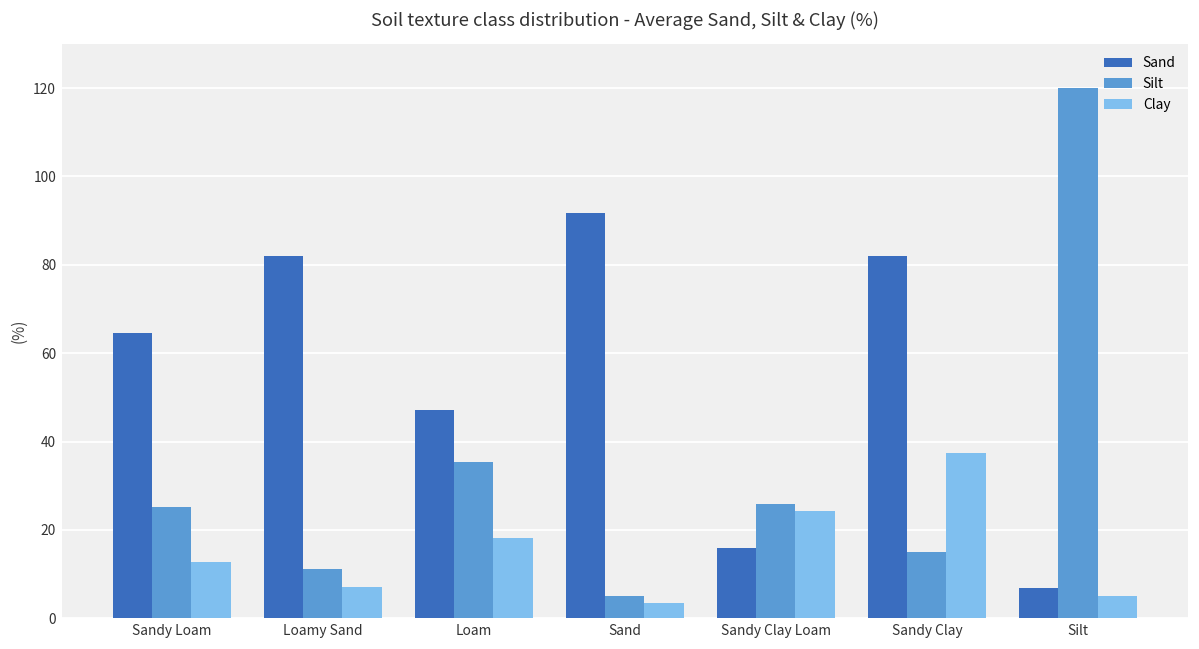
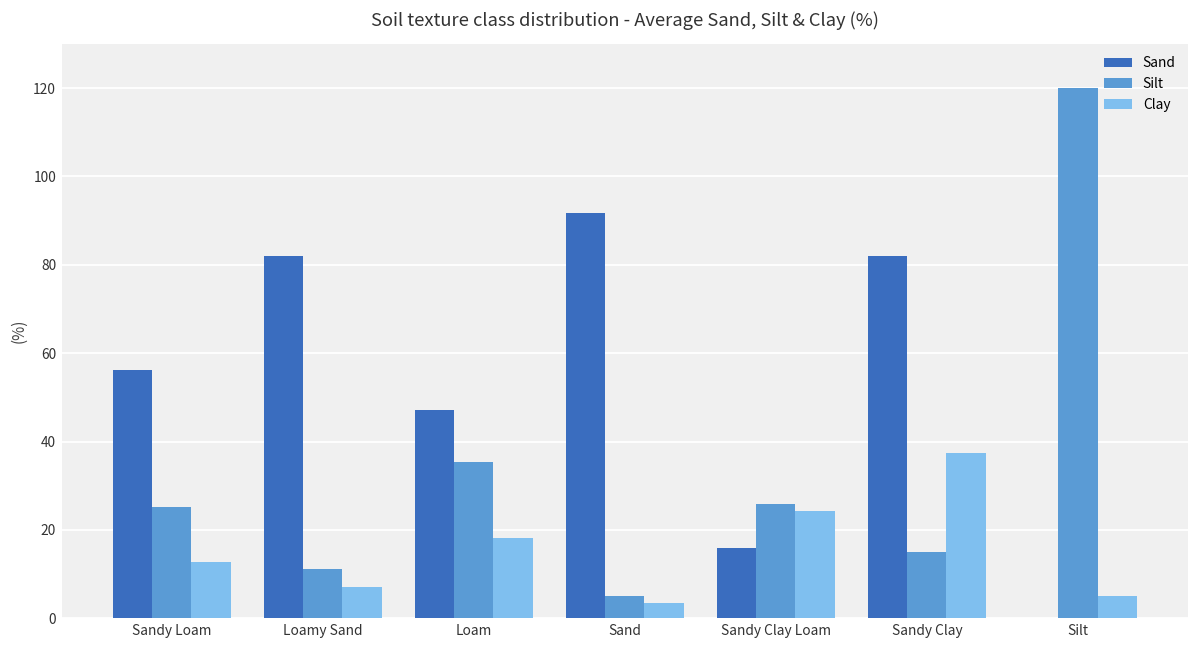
  {
    "Sand": {
-     "Sandy Loam": 65,
+     "Sandy Loam": 56,
      "Loamy Sand": 82,
      "Loam": 47,
      "Sand": 92,
      "Sandy Clay Loam": 16,
      "Sandy Clay": 82,
-     "Silt": 7
+     "Silt": 0
    }
  }
